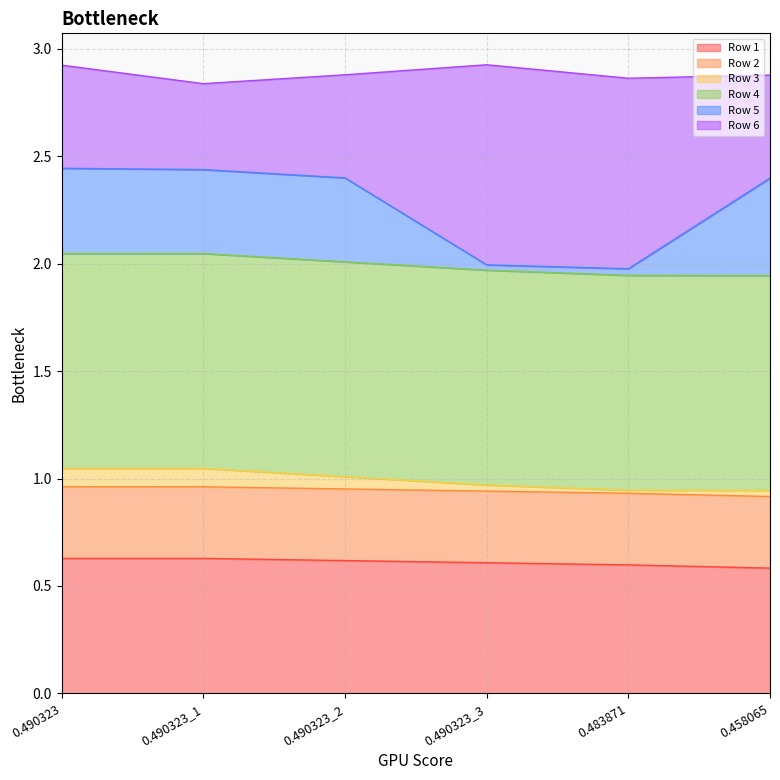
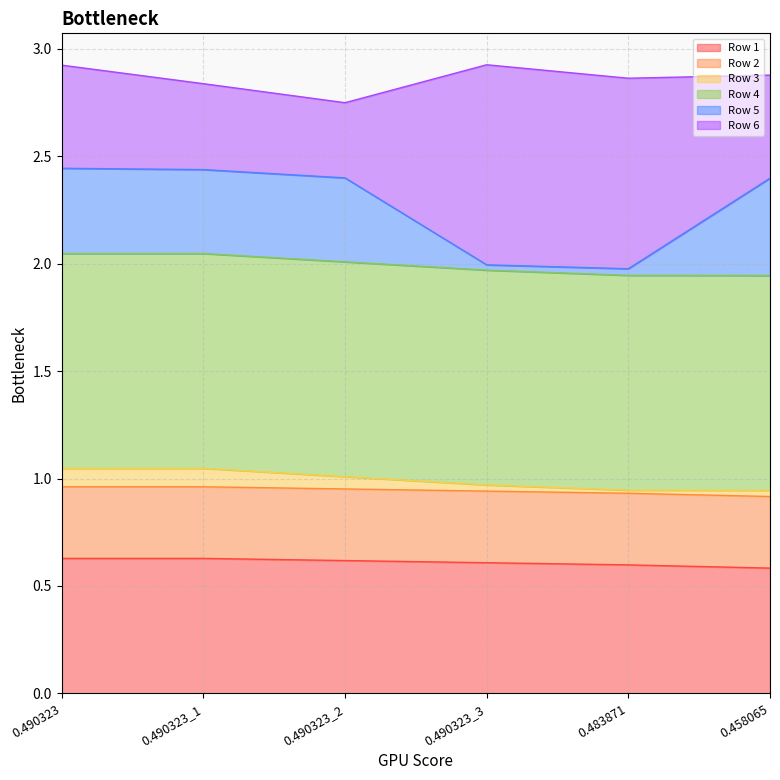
  {
    "Row 4": {
      "0.490323": 1.00,
      "0.490323_1": 1.00,
      "0.490323_2": 1.00,
      "0.490323_3": 1.00,
      "0.483871": 1.00,
      "0.458065": 1.00
    },
    "Row 5": {
      "0.490323": 0.40,
      "0.490323_1": 0.39,
      "0.490323_2": 0.39,
      "0.490323_3": 0.02,
      "0.483871": 0.03,
      "0.458065": 0.45
    },
    "Row 6": {
      "0.490323": 0.48,
      "0.490323_1": 0.40,
-     "0.490323_2": 0.48,
+     "0.490323_2": 0.35,
      "0.490323_3": 0.93,
      "0.483871": 0.89,
      "0.458065": 0.48
    }
  }
